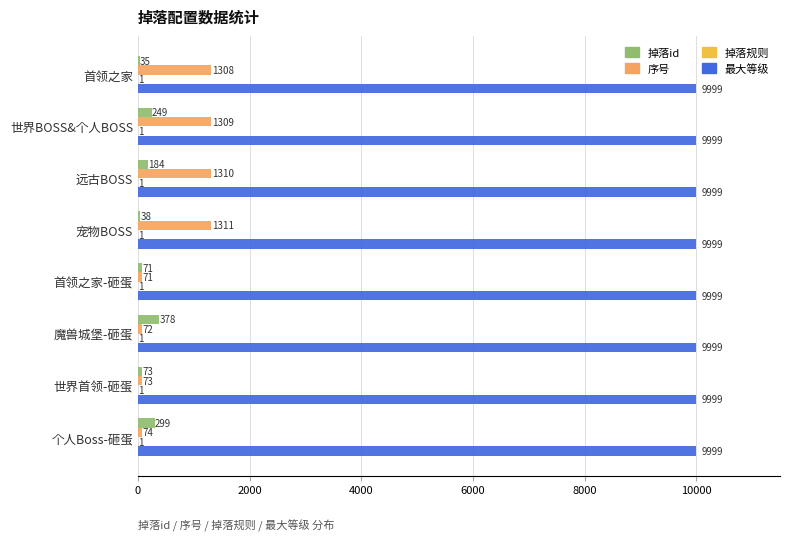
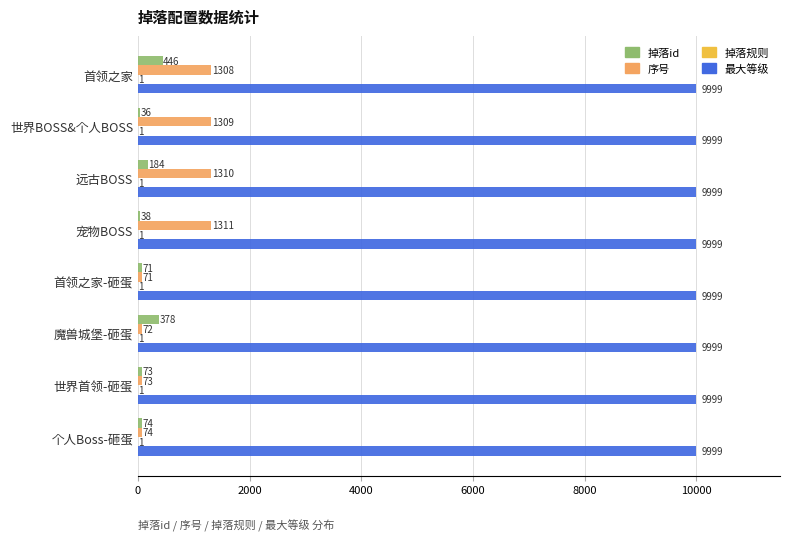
  {
    "掉落id": {
-     "首领之家": 35,
-     "世界BOSS&个人BOSS": 249,
+     "首领之家": 446,
+     "世界BOSS&个人BOSS": 36,
      "远古BOSS": 184,
      "宠物BOSS": 38,
      "首领之家-砸蛋": 71,
      "魔兽城堡-砸蛋": 378,
      "世界首领-砸蛋": 73,
-     "个人Boss-砸蛋": 299
+     "个人Boss-砸蛋": 74
    },
    "最大等级": {
      "首领之家": 9999,
      "世界BOSS&个人BOSS": 9999,
      "远古BOSS": 9999,
      "宠物BOSS": 9999,
      "首领之家-砸蛋": 9999,
      "魔兽城堡-砸蛋": 9999,
      "世界首领-砸蛋": 9999,
      "个人Boss-砸蛋": 9999
    }
  }
